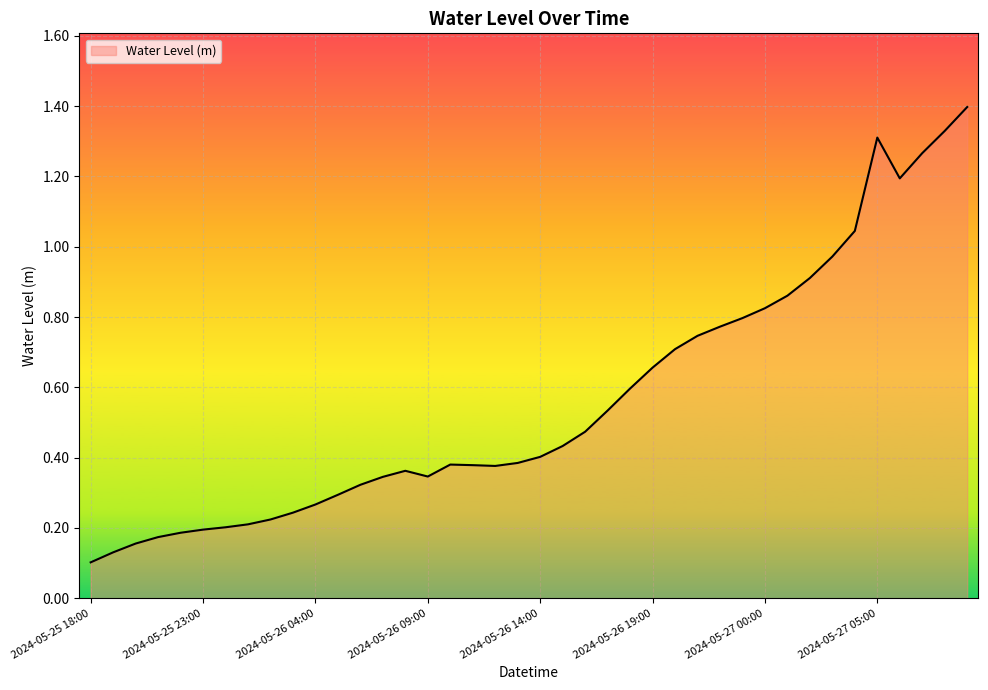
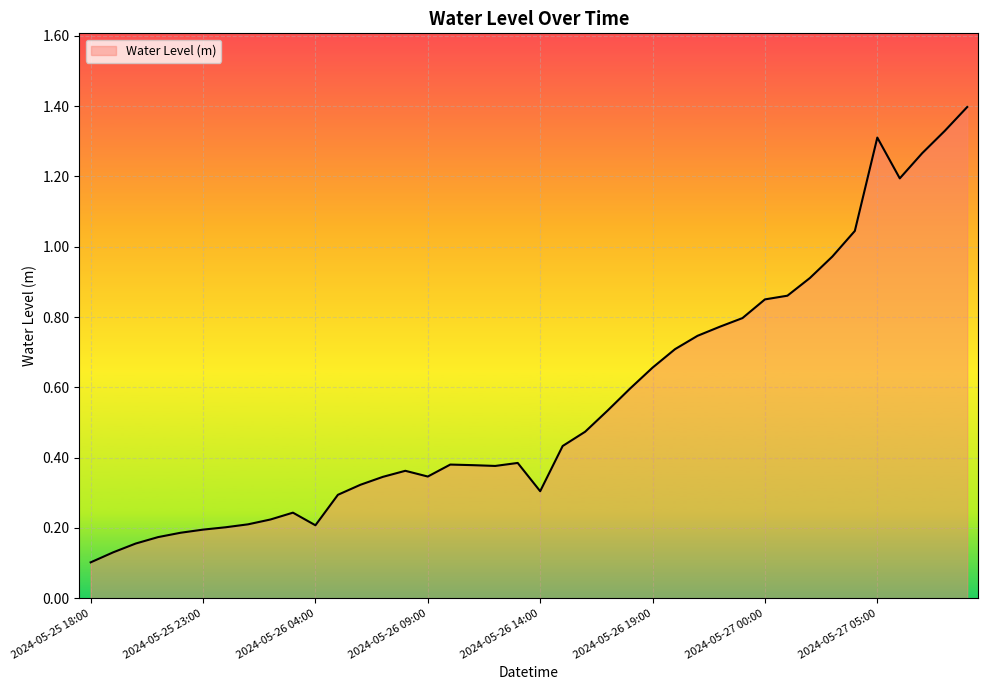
  {
    "2024-05-25 18:00": 0.10,
    "2024-05-25 23:00": 0.20,
-   "2024-05-26 04:00": 0.27,
+   "2024-05-26 04:00": 0.21,
    "2024-05-26 09:00": 0.35,
-   "2024-05-26 14:00": 0.40,
+   "2024-05-26 14:00": 0.30,
    "2024-05-26 19:00": 0.66,
-   "2024-05-27 00:00": 0.83,
+   "2024-05-27 00:00": 0.85,
    "2024-05-27 05:00": 1.31
  }
